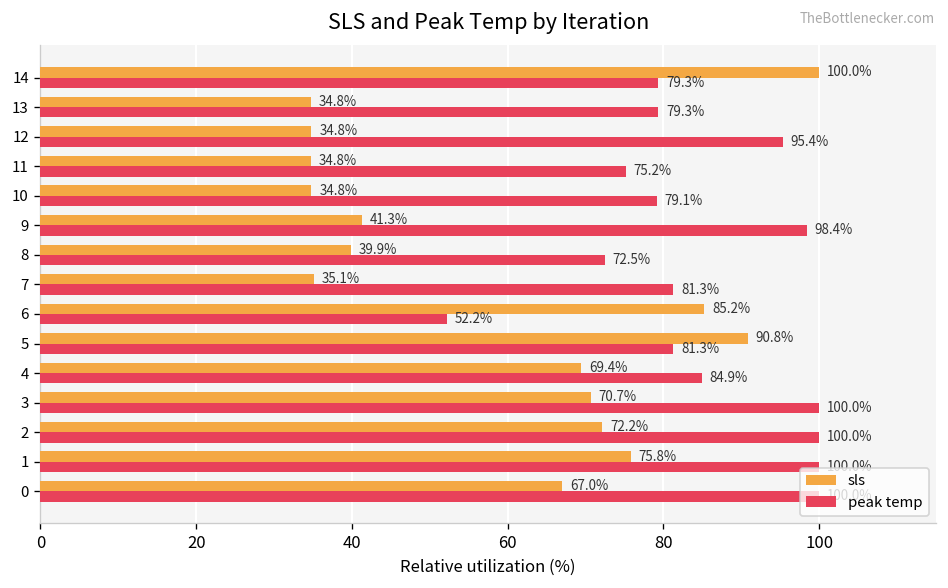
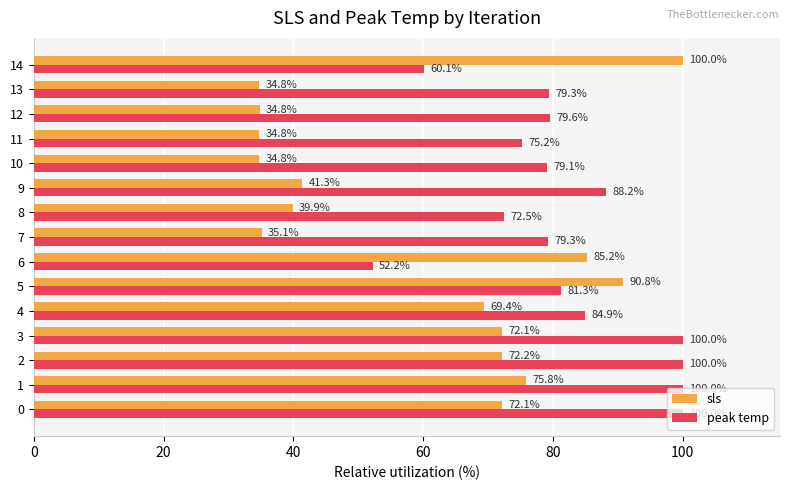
  {
    "sls": {
      "14": "100.0%",
      "13": "34.8%",
      "12": "34.8%",
      "11": "34.8%",
      "10": "34.8%",
      "9": "41.3%",
      "8": "39.9%",
      "7": "35.1%",
      "6": "85.2%",
      "5": "90.8%",
      "4": "69.4%",
-     "3": "70.7%",
+     "3": "72.1%",
      "2": "72.2%",
      "1": "75.8%",
-     "0": "67.0%"
+     "0": "72.1%"
    },
    "peak temp": {
-     "14": "79.3%",
+     "14": "60.1%",
      "13": "79.3%",
-     "12": "95.4%",
+     "12": "79.6%",
      "11": "75.2%",
      "10": "79.1%",
-     "9": "98.4%",
+     "9": "88.2%",
      "8": "72.5%",
-     "7": "81.3%",
+     "7": "79.3%",
      "6": "52.2%",
      "5": "81.3%",
      "4": "84.9%",
      "3": "100.0%",
      "2": "100.0%"
    }
  }
